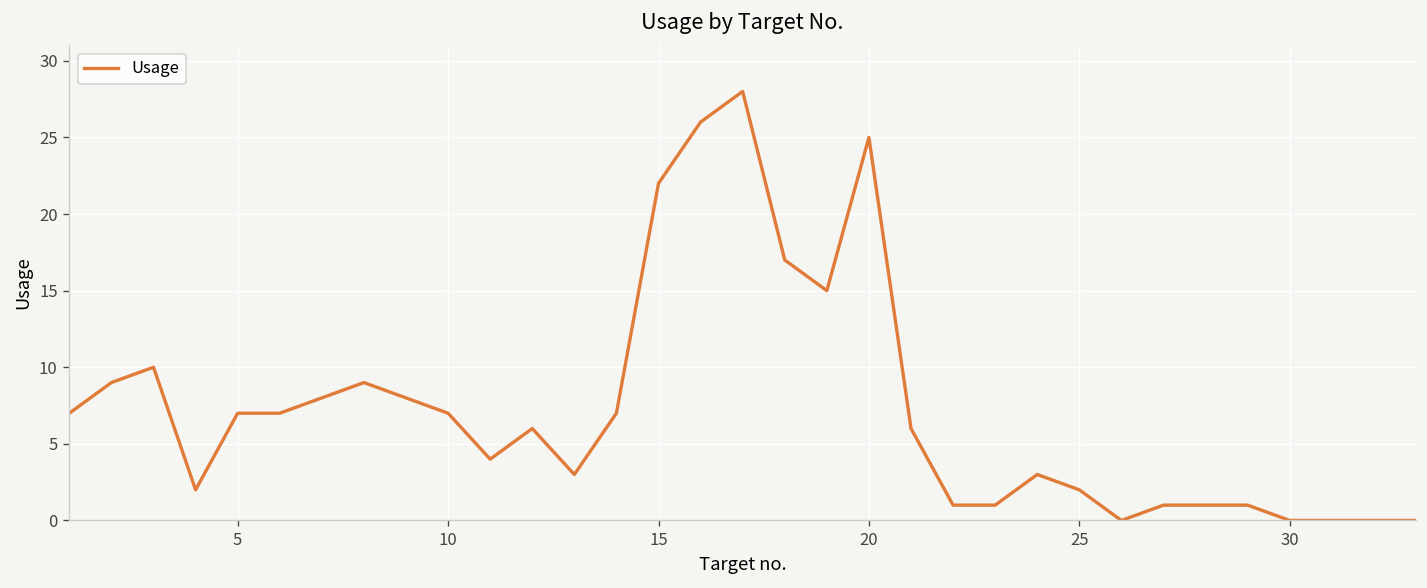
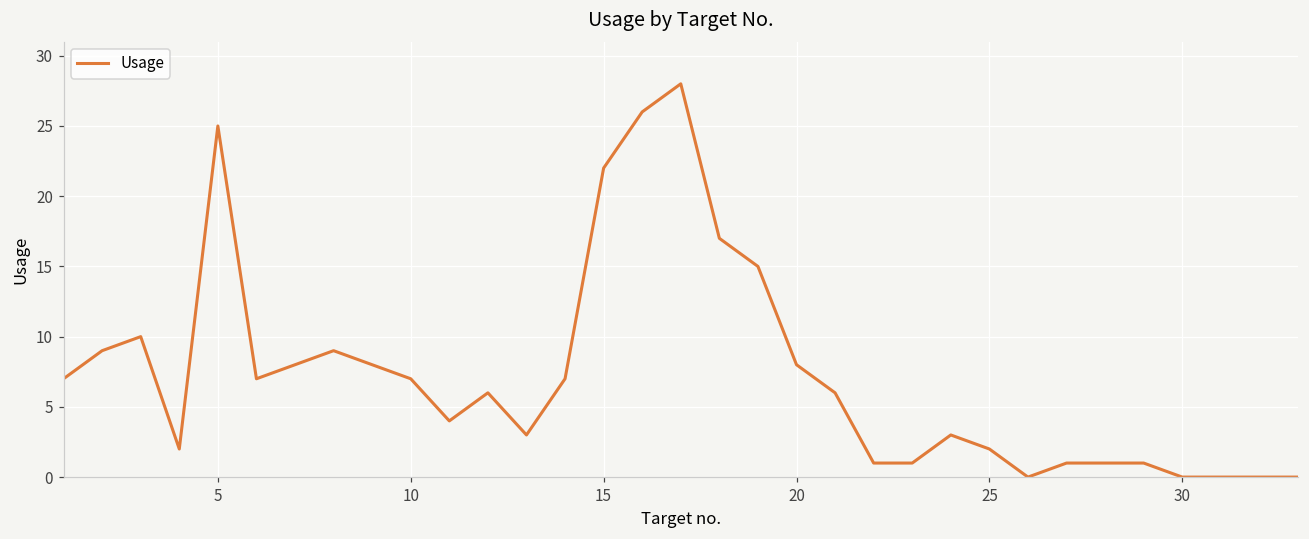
  {
-   "5": 7,
+   "5": 25,
    "10": 7,
    "15": 22,
-   "20": 25,
+   "20": 8,
    "25": 2,
    "30": 0
  }
